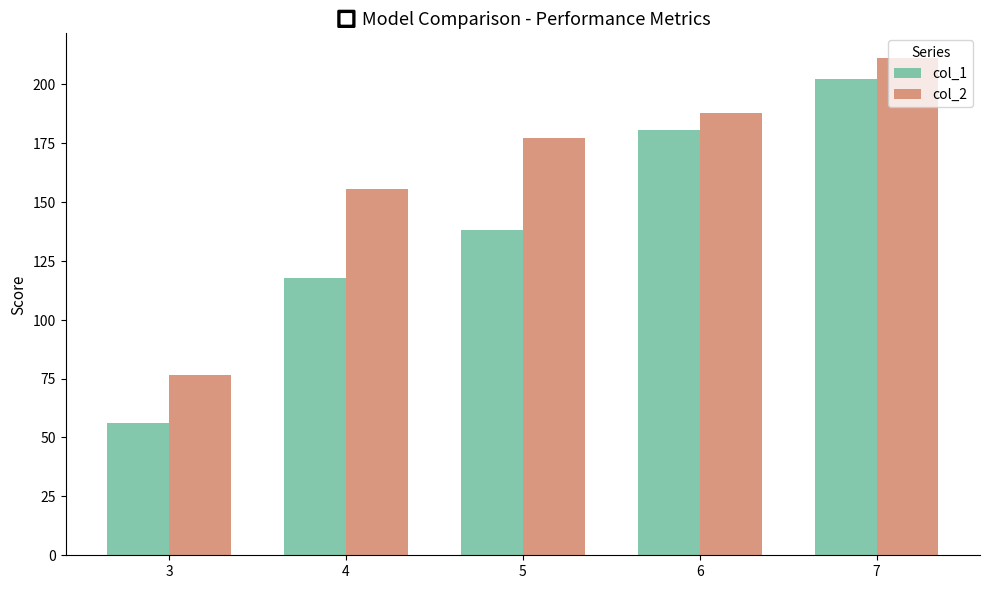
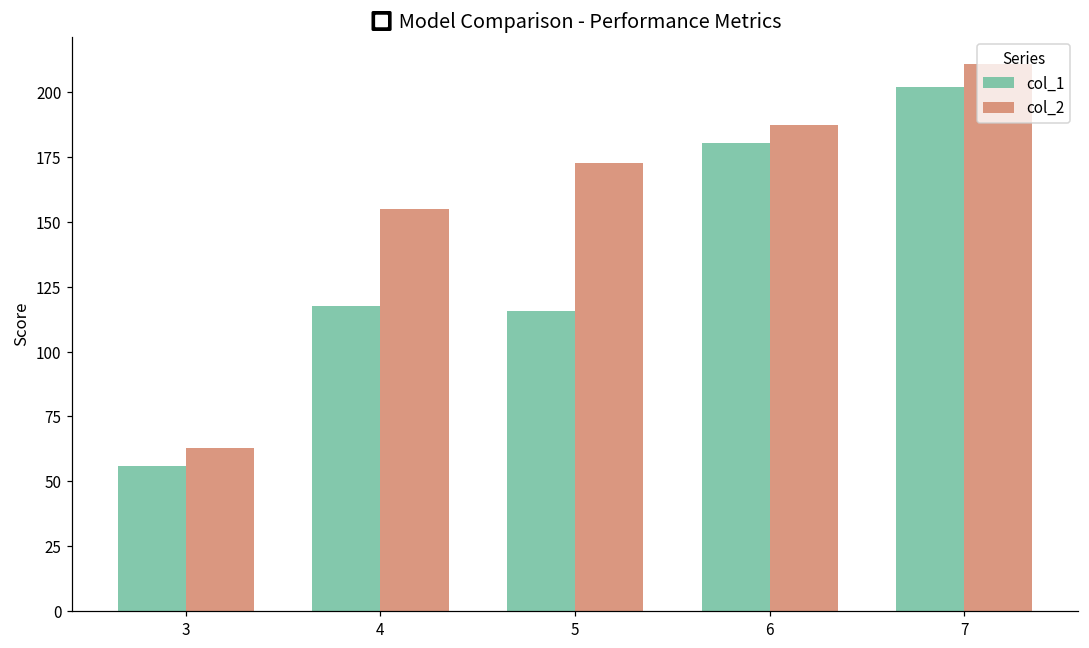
  {
    "col_1": {
      "3": 56,
      "4": 117,
-     "5": 138,
+     "5": 116,
      "6": 181,
      "7": 202
    },
    "col_2": {
-     "3": 76,
+     "3": 63,
      "4": 155,
-     "5": 177,
+     "5": 173,
      "6": 188
    }
  }
